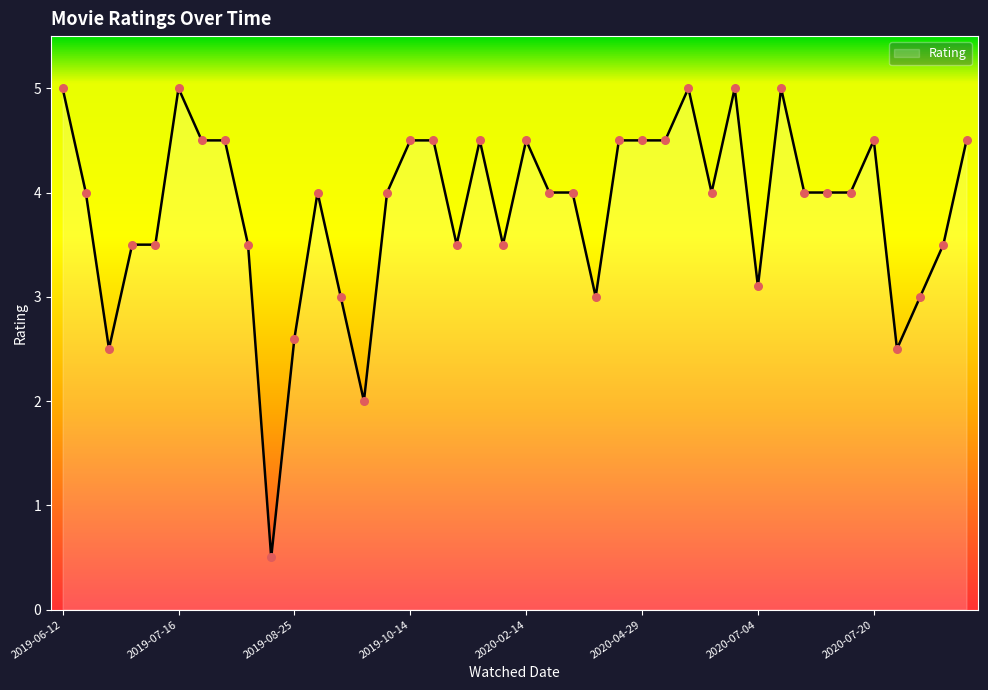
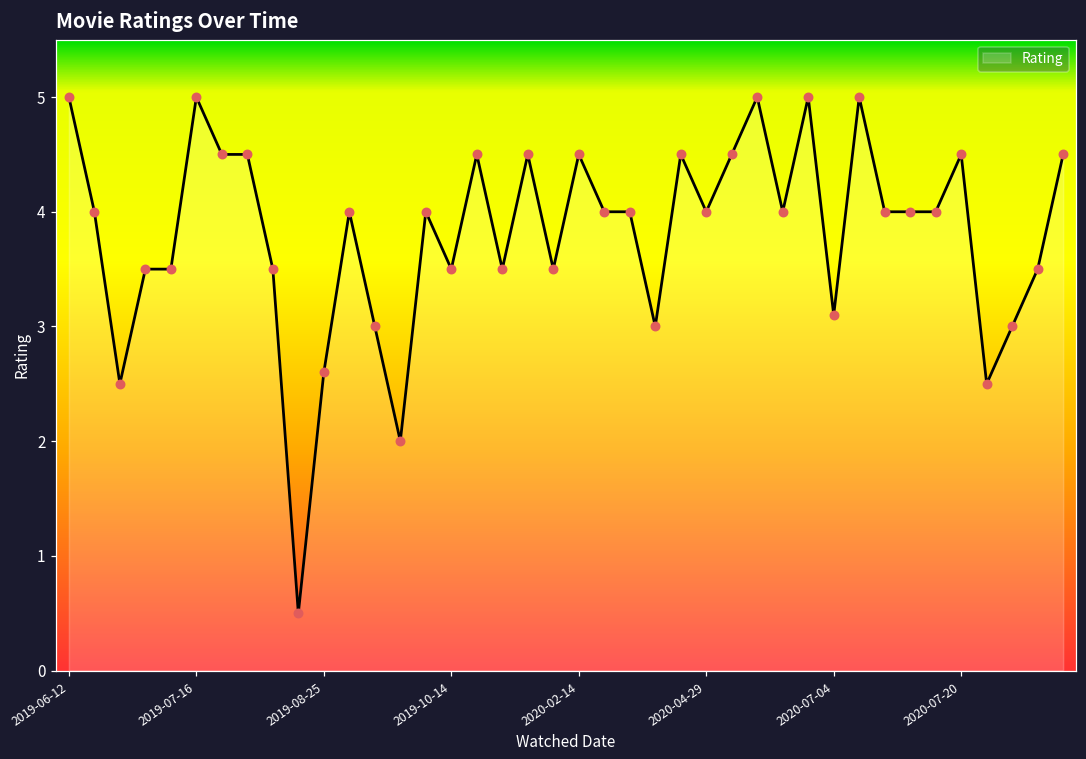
  {
    "2019-06-12": 5.0,
    "2019-07-16": 5.0,
    "2019-08-25": 2.6,
-   "2019-10-14": 4.5,
-   "2020-04-29": 4.5,
+   "2019-10-14": 3.5,
+   "2020-04-29": 4.0,
    "2020-07-04": 3.1,
    "2020-07-20": 4.5
  }
